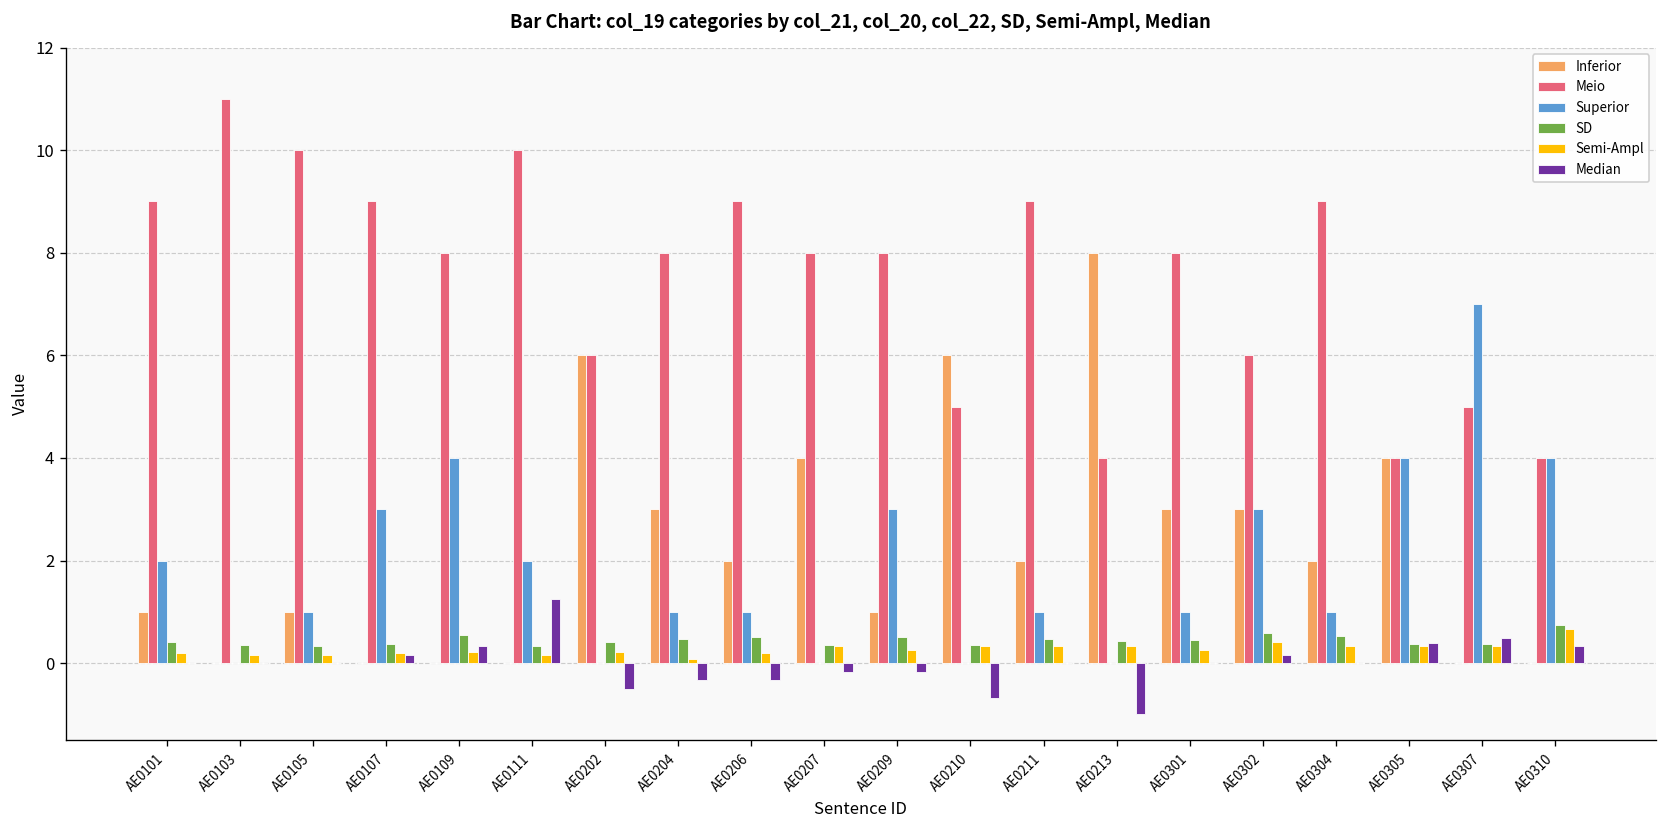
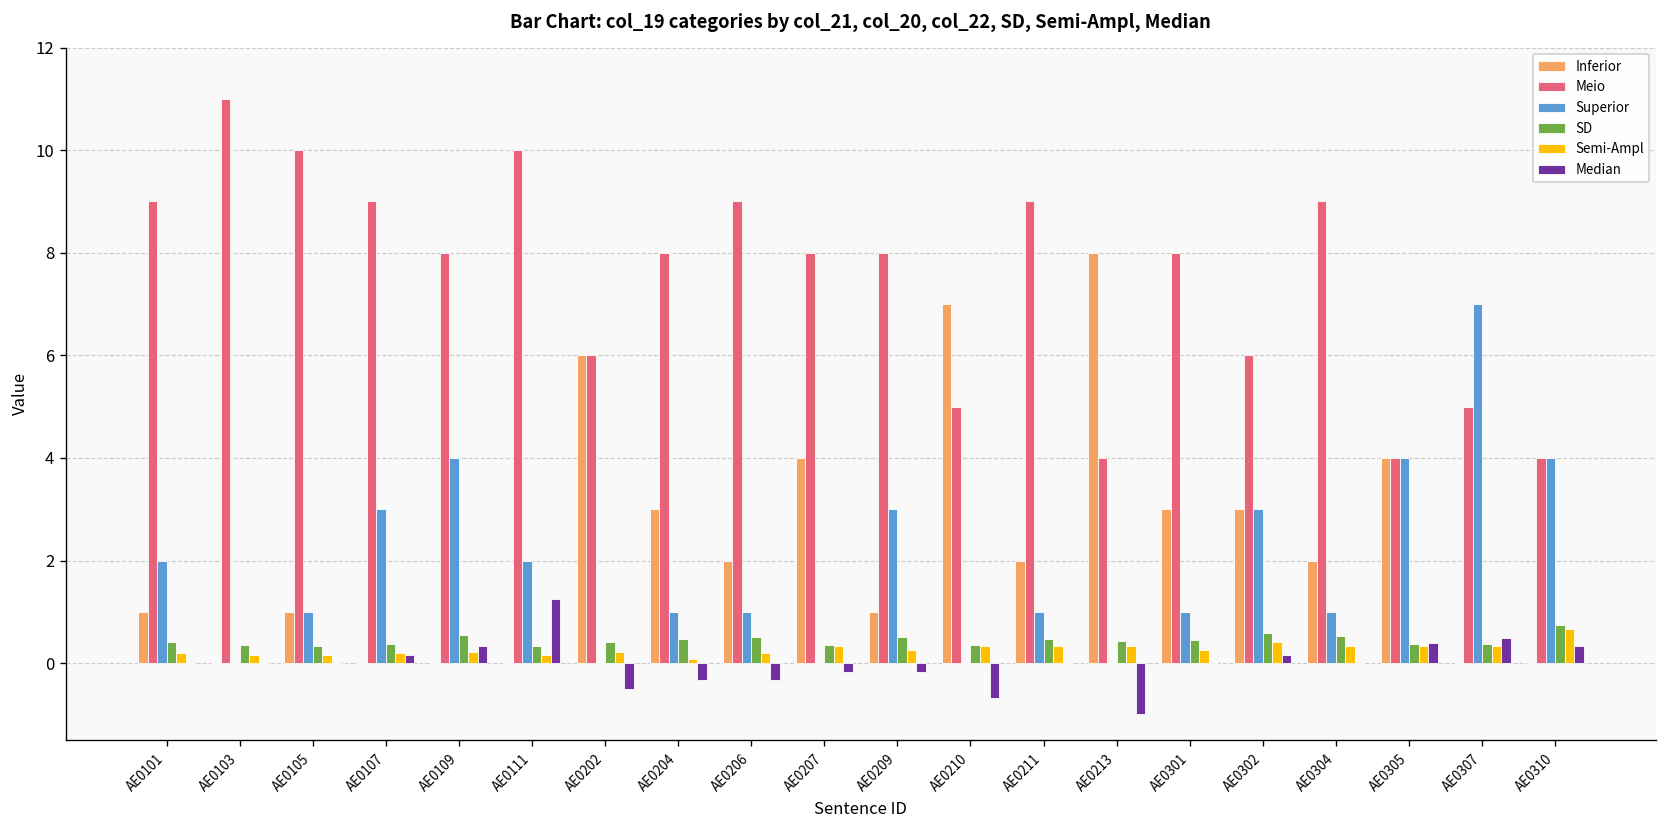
  {
    "Inferior": {
      "AE0101": 1,
      "AE0103": 0,
      "AE0105": 1,
      "AE0107": 0,
      "AE0109": 0,
      "AE0111": 0,
      "AE0202": 6,
      "AE0204": 3,
      "AE0206": 2,
      "AE0207": 4,
      "AE0209": 1,
-     "AE0210": 6,
+     "AE0210": 7,
      "AE0211": 2,
      "AE0213": 8,
      "AE0301": 3,
      "AE0302": 3,
      "AE0304": 2,
      "AE0305": 4,
      "AE0307": 0,
      "AE0310": 0
    },
    "Meio": {
      "AE0101": 9,
      "AE0103": 11,
      "AE0105": 10,
      "AE0107": 9,
      "AE0109": 8,
      "AE0111": 10,
      "AE0202": 6,
      "AE0204": 8,
      "AE0206": 9,
      "AE0207": 8,
      "AE0209": 8,
      "AE0210": 5,
      "AE0211": 9,
      "AE0213": 4,
      "AE0301": 8,
      "AE0302": 6,
      "AE0304": 9,
      "AE0305": 4,
      "AE0307": 5,
      "AE0310": 4
    },
    "Superior": {
      "AE0101": 2,
      "AE0103": 0,
      "AE0105": 1,
      "AE0107": 3,
      "AE0109": 4,
      "AE0111": 2,
      "AE0202": 0,
      "AE0204": 1,
      "AE0206": 1,
      "AE0207": 0,
      "AE0209": 3,
      "AE0210": 0,
      "AE0211": 1,
      "AE0213": 0,
      "AE0301": 1,
      "AE0302": 3,
      "AE0304": 1,
      "AE0305": 4,
      "AE0307": 7,
      "AE0310": 4
    },
    "SD": {
      "AE0101": 0.4,
      "AE0103": 0.4,
      "AE0105": 0.3,
      "AE0107": 0.4,
      "AE0109": 0.5,
      "AE0111": 0.3,
      "AE0202": 0.4,
      "AE0204": 0.5,
      "AE0206": 0.5,
      "AE0207": 0.4,
      "AE0209": 0.5,
      "AE0210": 0.4,
      "AE0211": 0.5,
      "AE0213": 0.4,
      "AE0301": 0.5,
      "AE0302": 0.6,
      "AE0304": 0.5,
      "AE0305": 0.4,
      "AE0307": 0.4,
      "AE0310": 0.7
    },
    "Semi-Ampl": {
      "AE0101": 0.2,
      "AE0103": 0.2,
      "AE0105": 0.2,
      "AE0107": 0.2,
      "AE0109": 0.2,
      "AE0111": 0.2,
      "AE0202": 0.2,
      "AE0204": 0.1,
      "AE0206": 0.2,
      "AE0207": 0.3,
      "AE0209": 0.2,
      "AE0210": 0.3,
      "AE0211": 0.3,
      "AE0213": 0.3,
      "AE0301": 0.2,
      "AE0302": 0.4,
      "AE0304": 0.3,
      "AE0305": 0.3,
      "AE0307": 0.3,
      "AE0310": 0.7
    },
    "Median": {
      "AE0101": 0,
      "AE0103": 0,
      "AE0105": 0,
      "AE0107": 0.2,
      "AE0109": 0.3,
      "AE0111": 1.3,
      "AE0202": -0.5,
      "AE0204": -0.3,
      "AE0206": -0.3,
      "AE0207": -0.2,
      "AE0209": -0.2,
      "AE0210": -0.7,
      "AE0211": 0,
      "AE0213": -1,
      "AE0301": 0,
      "AE0302": 0.2,
      "AE0304": 0,
      "AE0305": 0.4,
      "AE0307": 0.5,
      "AE0310": 0.3
    }
  }
